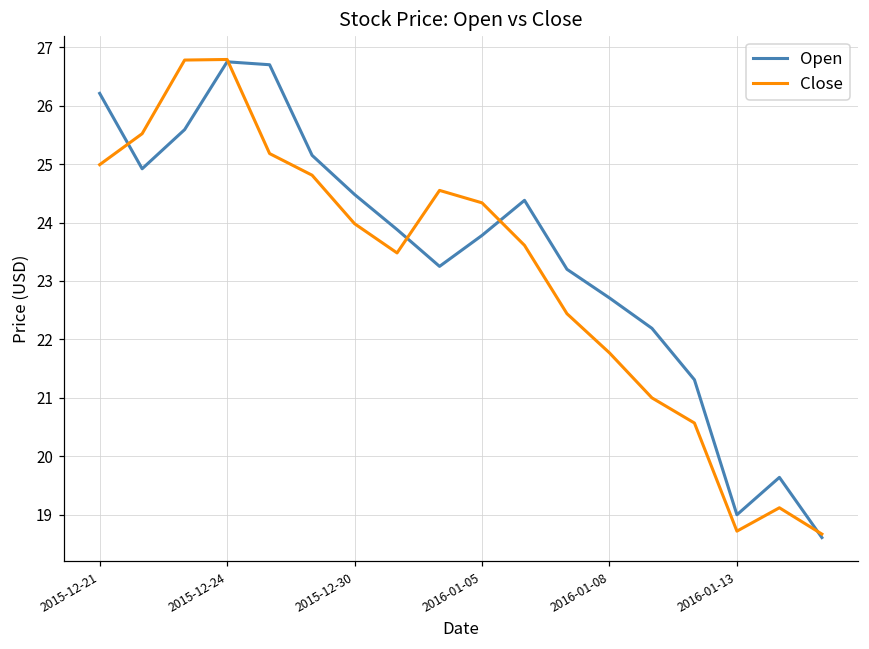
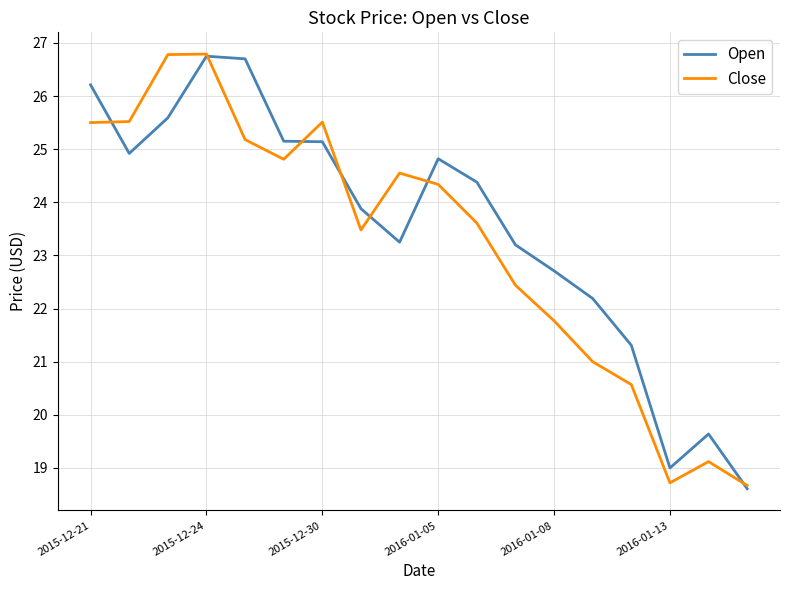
  {
    "Open": {
      "2015-12-21": 26.2,
-     "2015-12-30": 24.5,
-     "2016-01-05": 23.8,
+     "2015-12-30": 25.1,
+     "2016-01-05": 24.8,
      "2016-01-08": 22.7,
      "2016-01-13": 19.0
    },
    "Close": {
-     "2015-12-21": 25.0,
-     "2015-12-30": 24.0,
+     "2015-12-21": 25.5,
+     "2015-12-30": 25.5,
      "2016-01-05": 24.3,
      "2016-01-08": 21.8,
      "2016-01-13": 18.7
    }
  }
